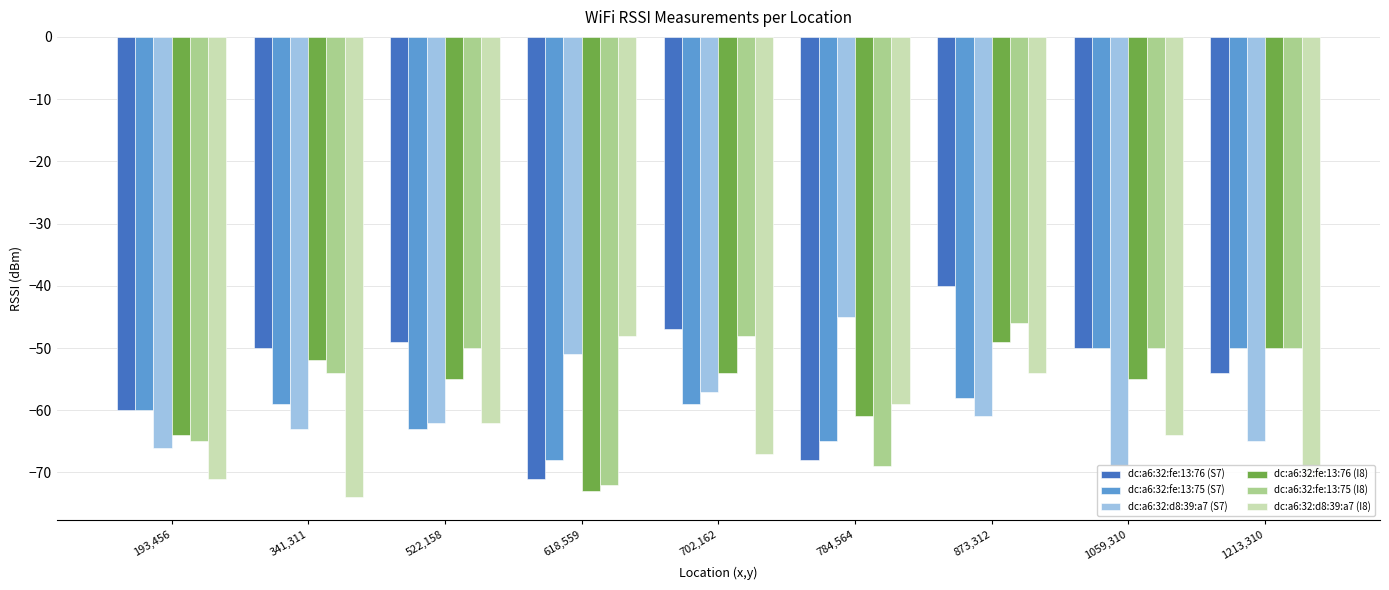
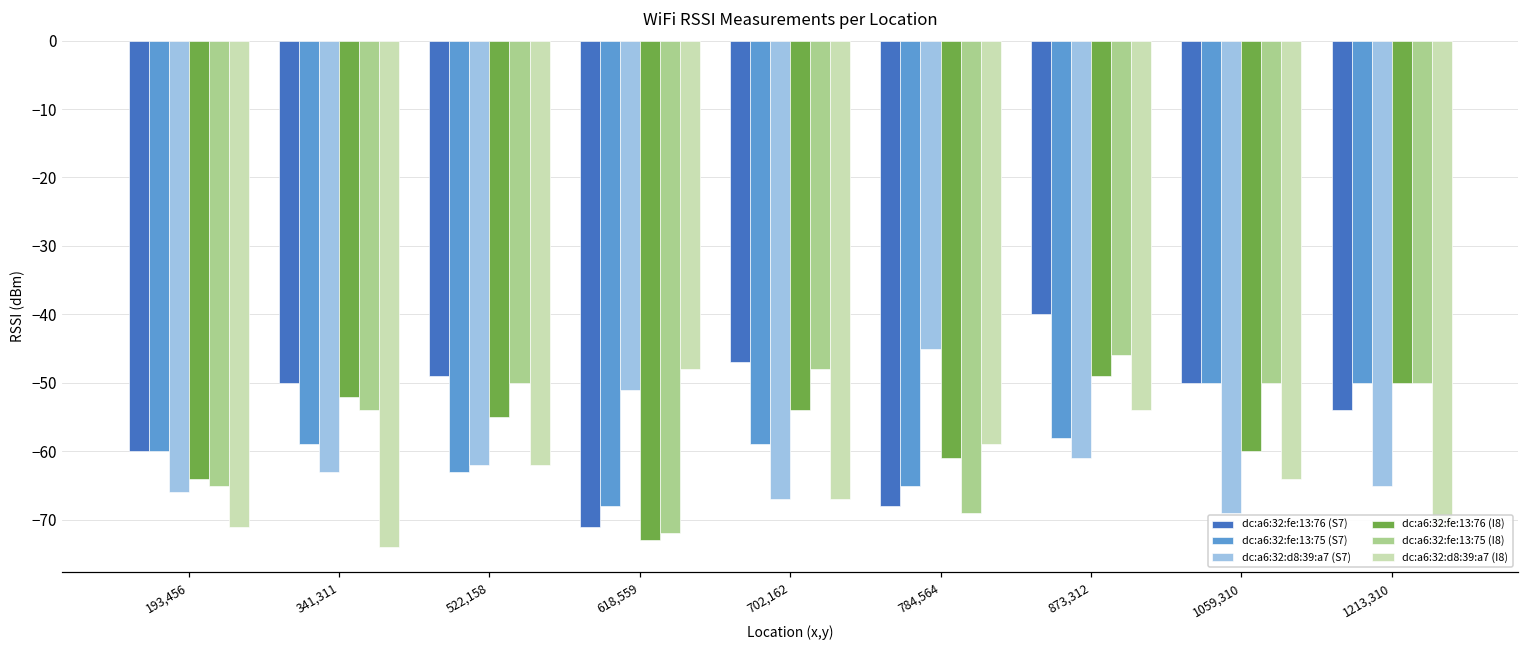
  {
    "dc:a6:32:d8:39:a7 (S7)": {
      "193,456": -66,
      "341,311": -63,
      "522,158": -62,
      "618,559": -51,
-     "702,162": -57,
+     "702,162": -67,
      "784,564": -45,
      "873,312": -61,
      "1213,310": -65
    },
    "dc:a6:32:fe:13:76 (I8)": {
      "193,456": -64,
      "341,311": -52,
      "522,158": -55,
      "618,559": -73,
      "702,162": -54,
      "784,564": -61,
      "873,312": -49,
-     "1059,310": -55,
+     "1059,310": -60,
      "1213,310": -50
    }
  }
